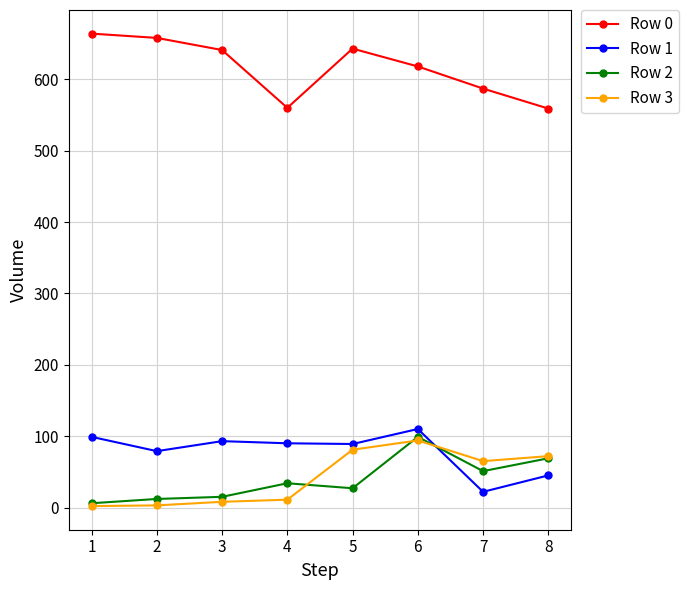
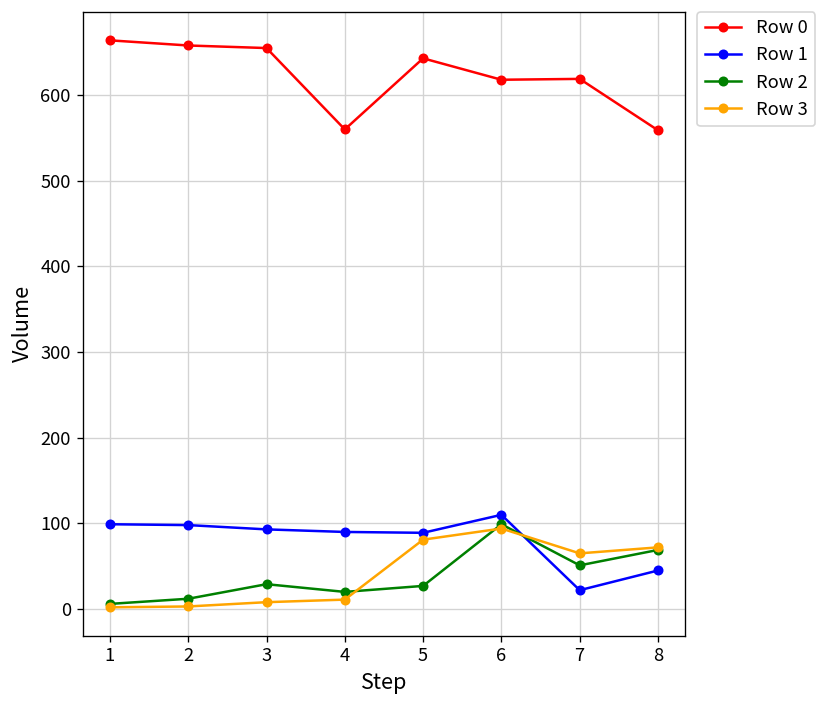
  {
    "Row 0": {
      "1": 660,
      "2": 660,
-     "3": 640,
+     "3": 660,
      "4": 560,
      "5": 640,
      "6": 620,
-     "7": 590,
+     "7": 620,
      "8": 560
    },
    "Row 1": {
      "1": 100,
-     "2": 80,
+     "2": 100,
      "3": 90,
      "4": 90,
      "5": 90,
      "6": 110,
      "7": 20,
      "8": 50
    },
    "Row 2": {
      "1": 10,
      "2": 10,
-     "3": 20,
-     "4": 30,
+     "3": 30,
+     "4": 20,
      "5": 30,
      "6": 100,
      "7": 50
    },
    "Row 3": {
      "1": 0,
      "2": 0,
      "3": 10,
      "4": 10,
      "5": 80,
      "6": 90,
      "7": 70
    }
  }
